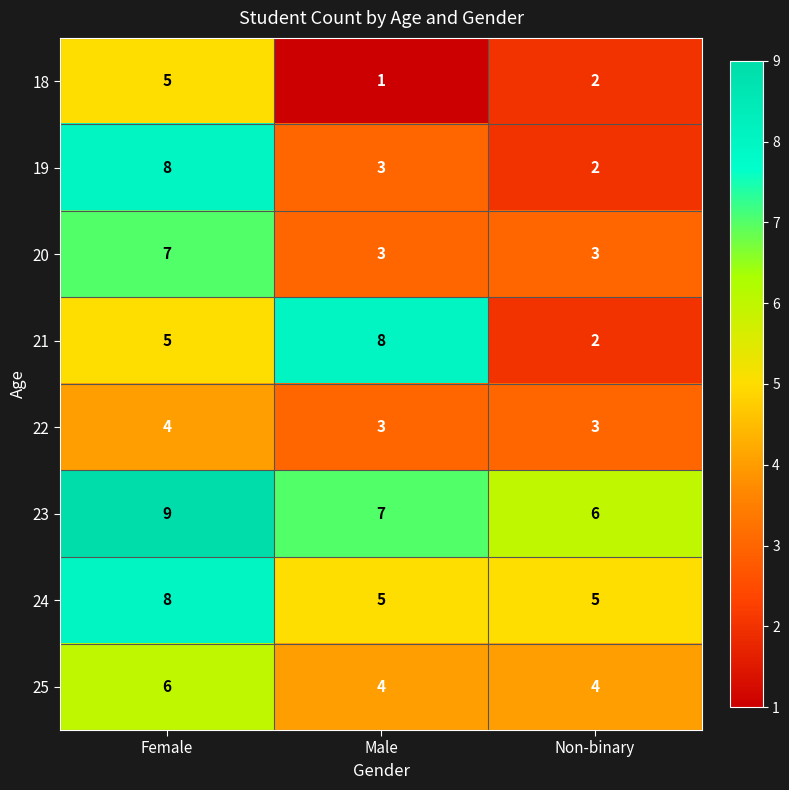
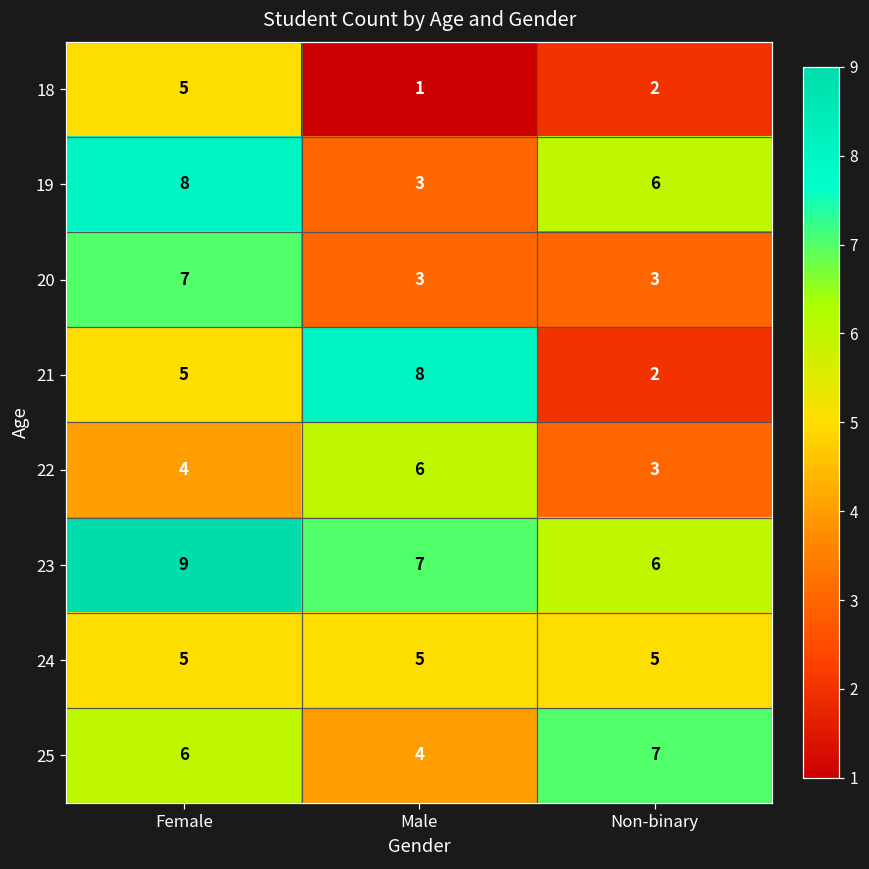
  {
    "18": {
      "Female": 5,
      "Male": 1,
      "Non-binary": 2
    },
    "19": {
      "Female": 8,
      "Male": 3,
-     "Non-binary": 2
+     "Non-binary": 6
    },
    "20": {
      "Female": 7,
      "Male": 3,
      "Non-binary": 3
    },
    "21": {
      "Female": 5,
      "Male": 8,
      "Non-binary": 2
    },
    "22": {
      "Female": 4,
-     "Male": 3,
+     "Male": 6,
      "Non-binary": 3
    },
    "23": {
      "Female": 9,
      "Male": 7,
      "Non-binary": 6
    },
    "24": {
-     "Female": 8,
+     "Female": 5,
      "Male": 5,
      "Non-binary": 5
    },
    "25": {
      "Female": 6,
      "Male": 4,
-     "Non-binary": 4
+     "Non-binary": 7
    }
  }
